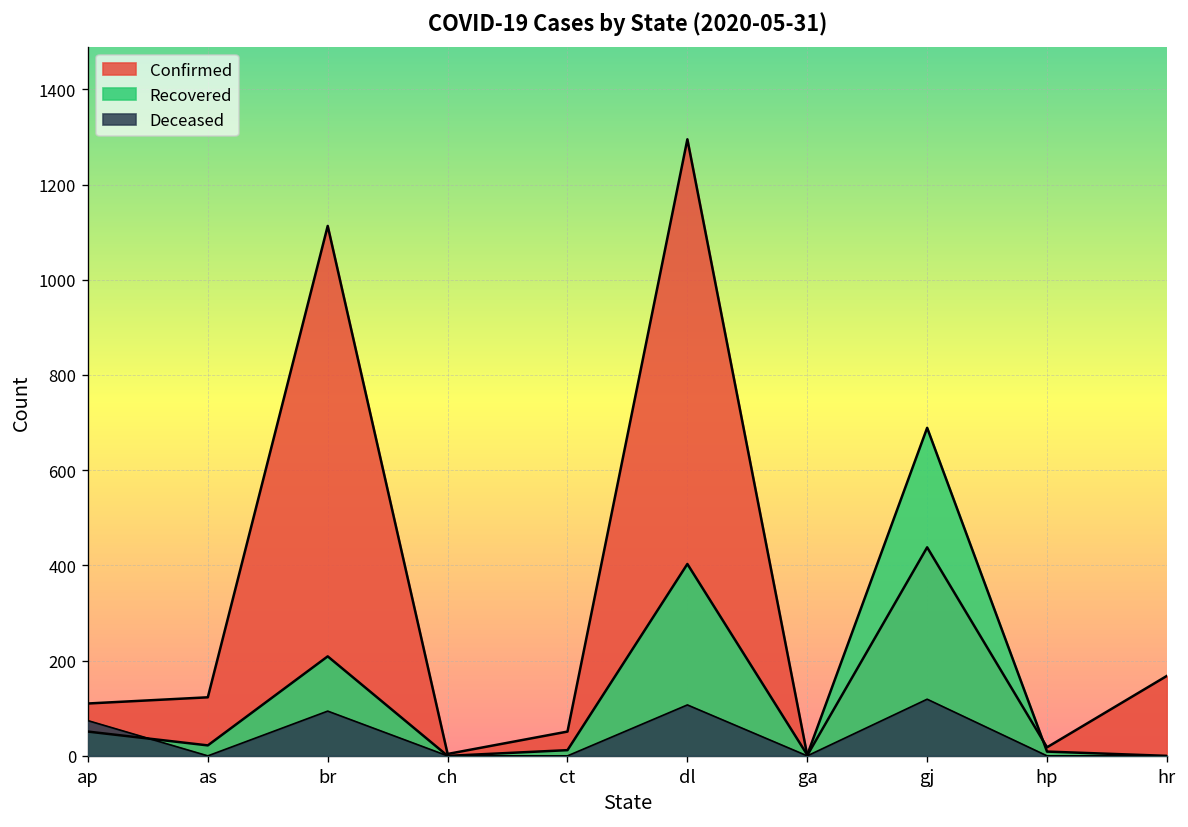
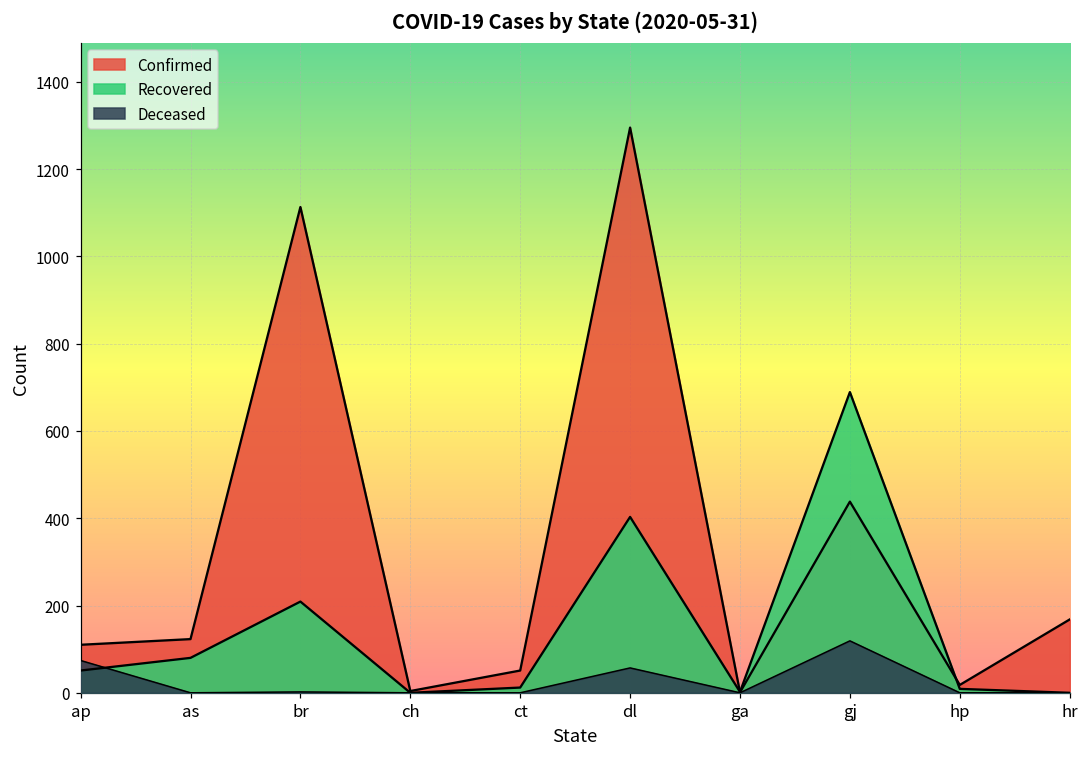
  {
    "Confirmed": {
      "ap": 110,
      "as": 120,
      "br": 1110,
      "ct": 50,
      "dl": 1300,
      "gj": 440,
      "hp": 20,
      "hr": 170
    },
    "Recovered": {
      "ap": 50,
-     "as": 20,
+     "as": 80,
      "br": 210,
      "ct": 10,
      "dl": 400,
      "gj": 690,
      "hp": 10
    },
    "Deceased": {
      "ap": 70,
      "as": 0,
-     "br": 90,
+     "br": 0,
      "ct": 0,
-     "dl": 110,
+     "dl": 60,
      "gj": 120,
      "hp": 0
    }
  }
